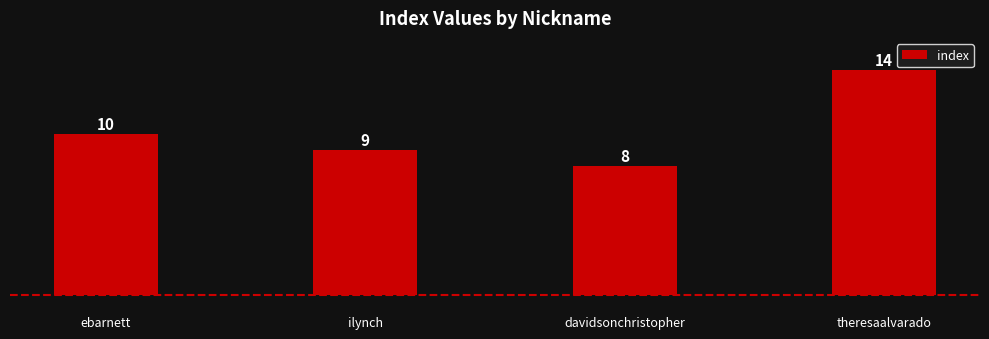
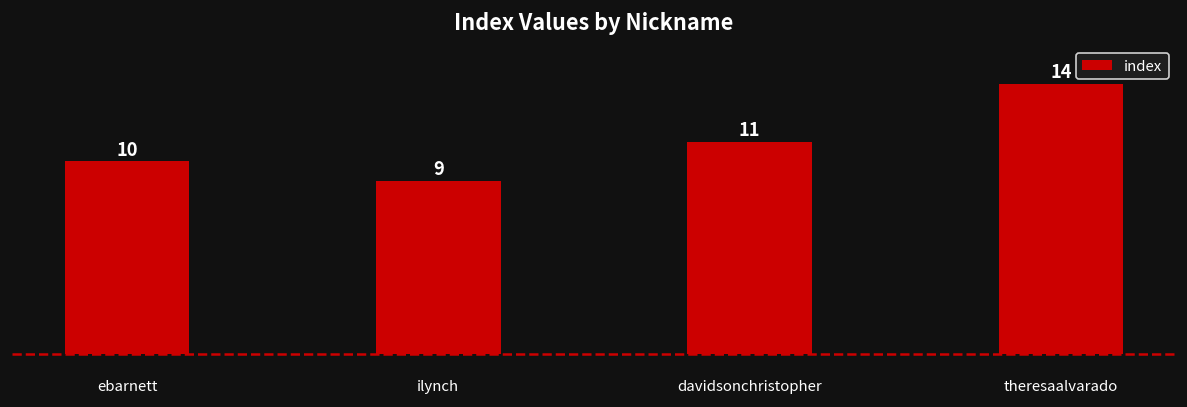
  {
    "ebarnett": 10,
    "ilynch": 9,
-   "davidsonchristopher": 8,
+   "davidsonchristopher": 11,
    "theresaalvarado": 14
  }
